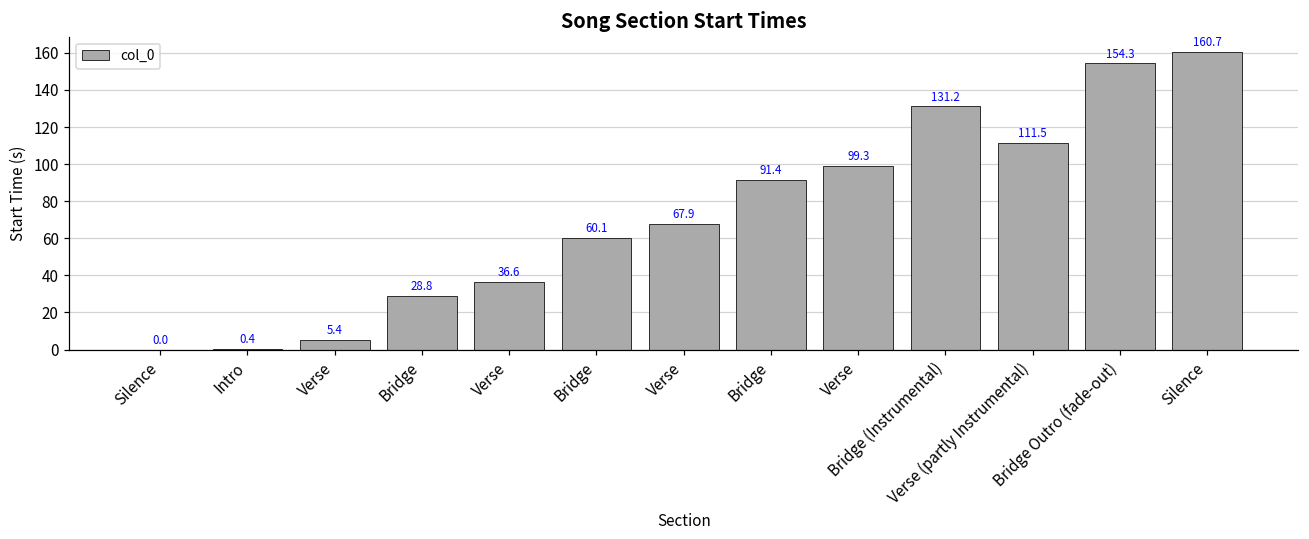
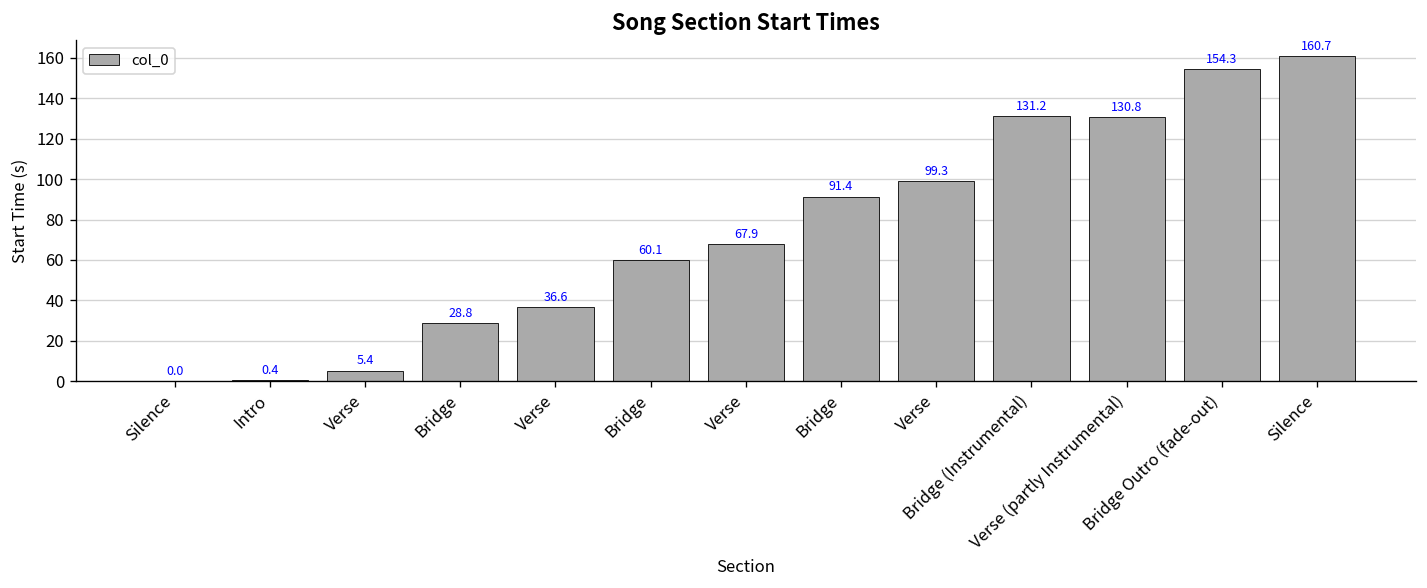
  {
    "Intro": 0.4,
    "Bridge (Instrumental)": 131.2,
-   "Verse (partly Instrumental)": 111.5,
+   "Verse (partly Instrumental)": 130.8,
    "Bridge Outro (fade-out)": 154.3
  }
